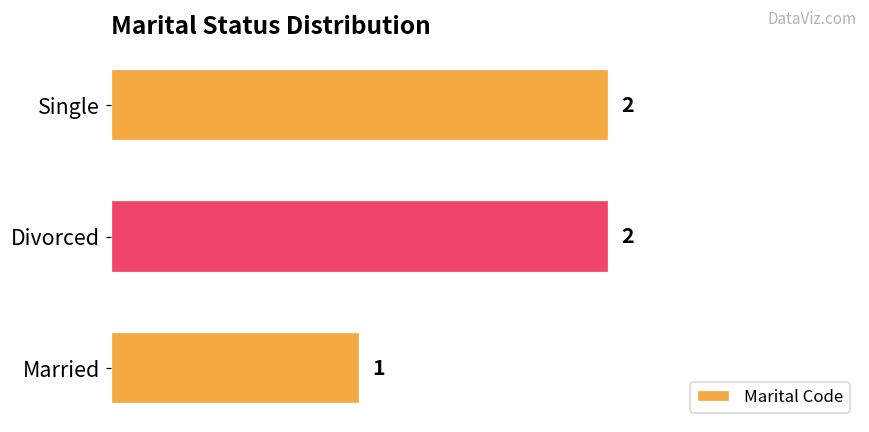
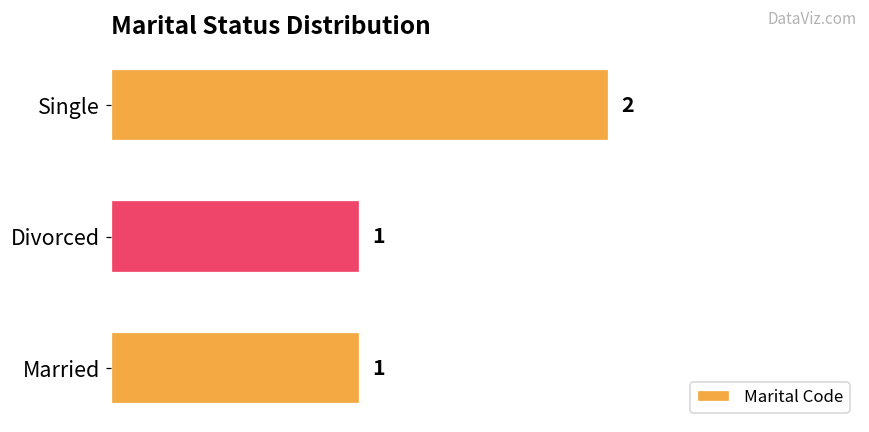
  {
    "Single": 2,
-   "Divorced": 2,
+   "Divorced": 1,
    "Married": 1
  }
